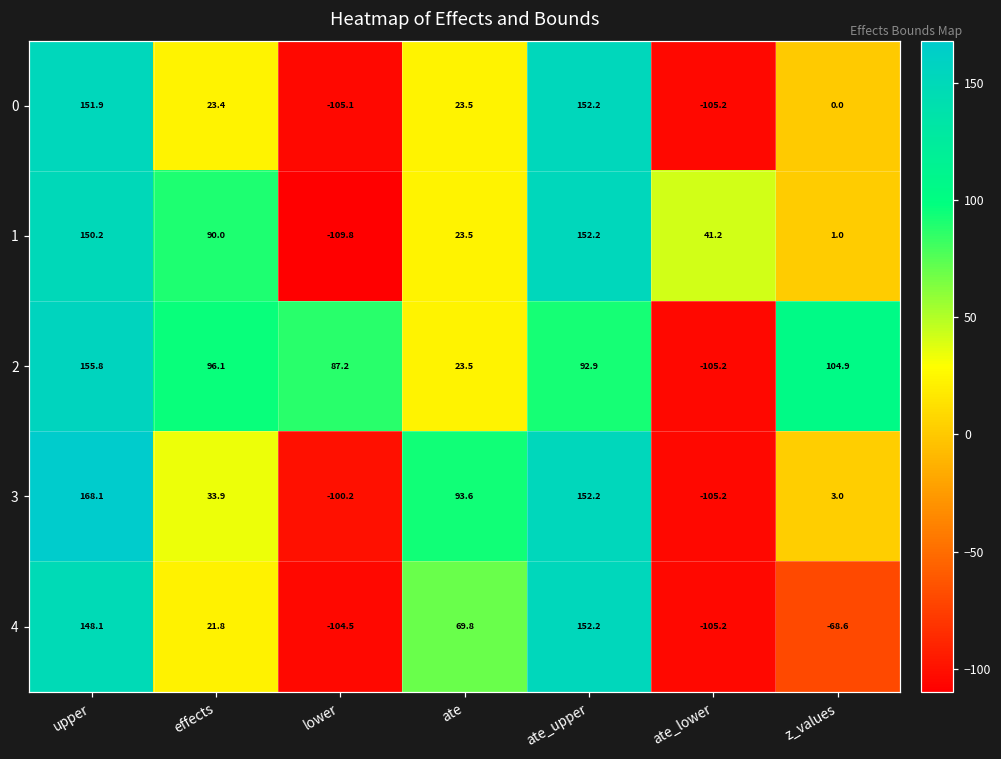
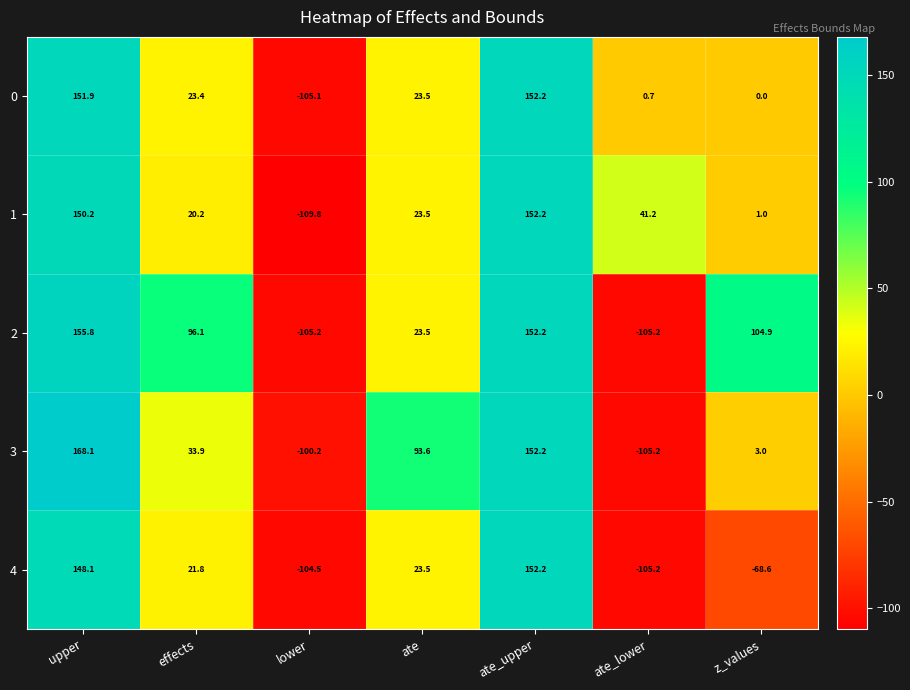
  {
    "0": {
      "upper": 151.9,
      "effects": 23.4,
      "lower": -105.1,
      "ate": 23.5,
      "ate_upper": 152.2,
-     "ate_lower": -105.2,
+     "ate_lower": 0.7,
      "z_values": 0.0
    },
    "1": {
      "upper": 150.2,
-     "effects": 90.0,
+     "effects": 20.2,
      "lower": -109.8,
      "ate": 23.5,
      "ate_upper": 152.2,
      "ate_lower": 41.2,
      "z_values": 1.0
    },
    "2": {
      "upper": 155.8,
      "effects": 96.1,
-     "lower": 87.2,
+     "lower": -105.2,
      "ate": 23.5,
-     "ate_upper": 92.9,
+     "ate_upper": 152.2,
      "ate_lower": -105.2,
      "z_values": 104.9
    },
    "3": {
      "upper": 168.1,
      "effects": 33.9,
      "lower": -100.2,
      "ate": 93.6,
      "ate_upper": 152.2,
      "ate_lower": -105.2,
      "z_values": 3.0
    },
    "4": {
      "upper": 148.1,
      "effects": 21.8,
      "lower": -104.5,
-     "ate": 69.8,
+     "ate": 23.5,
      "ate_upper": 152.2,
      "ate_lower": -105.2,
      "z_values": -68.6
    }
  }
